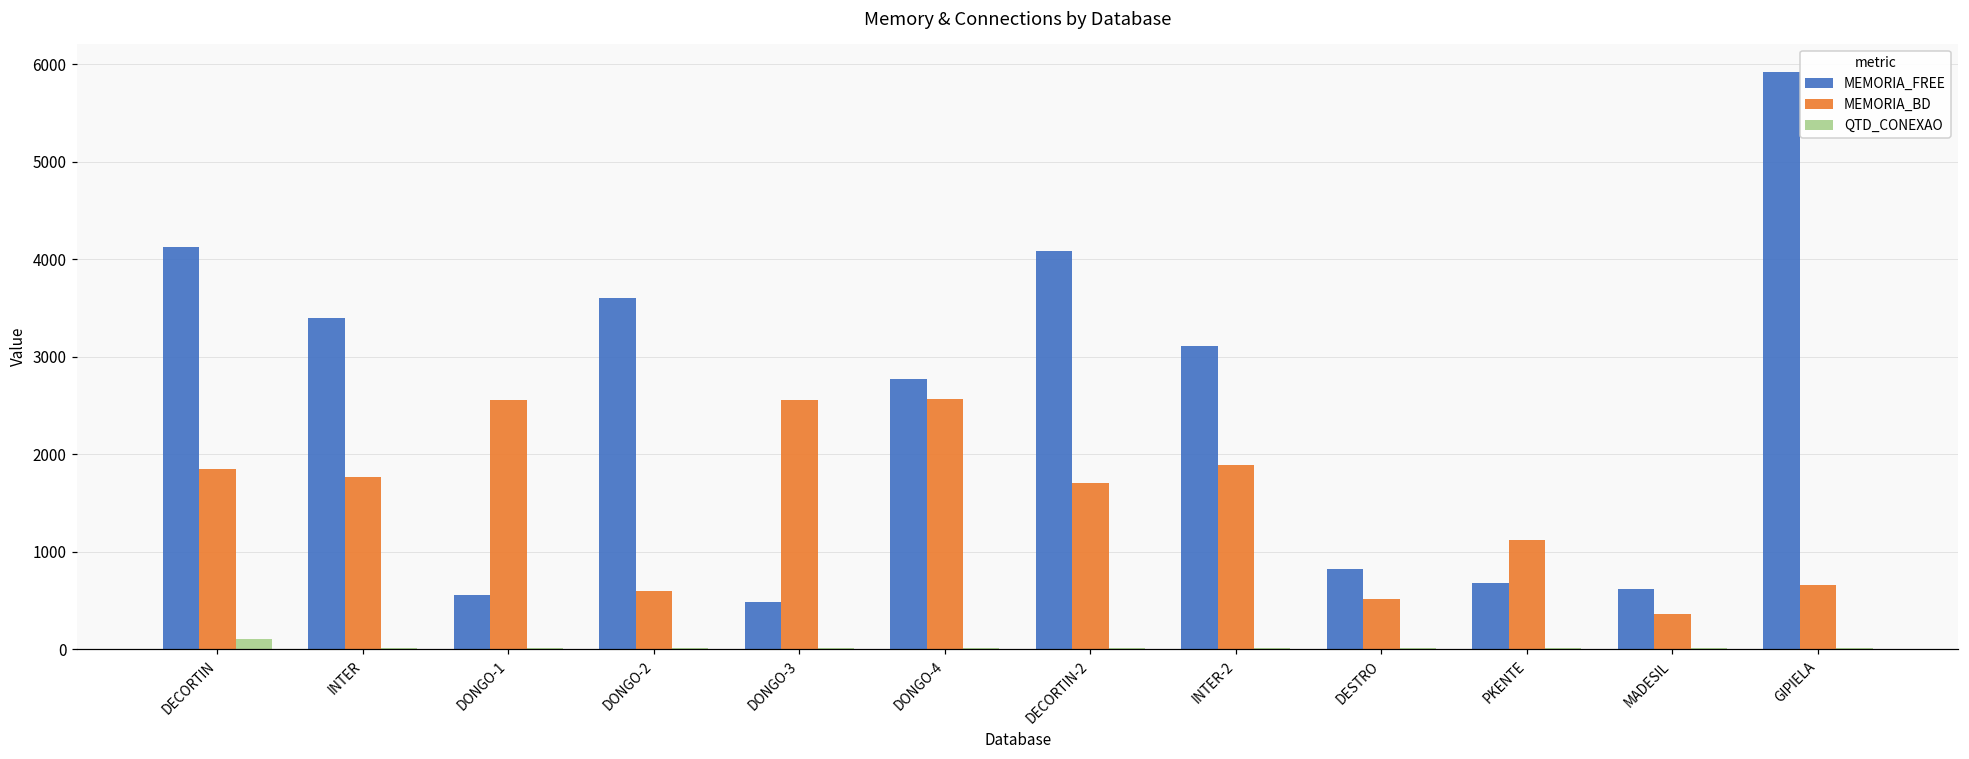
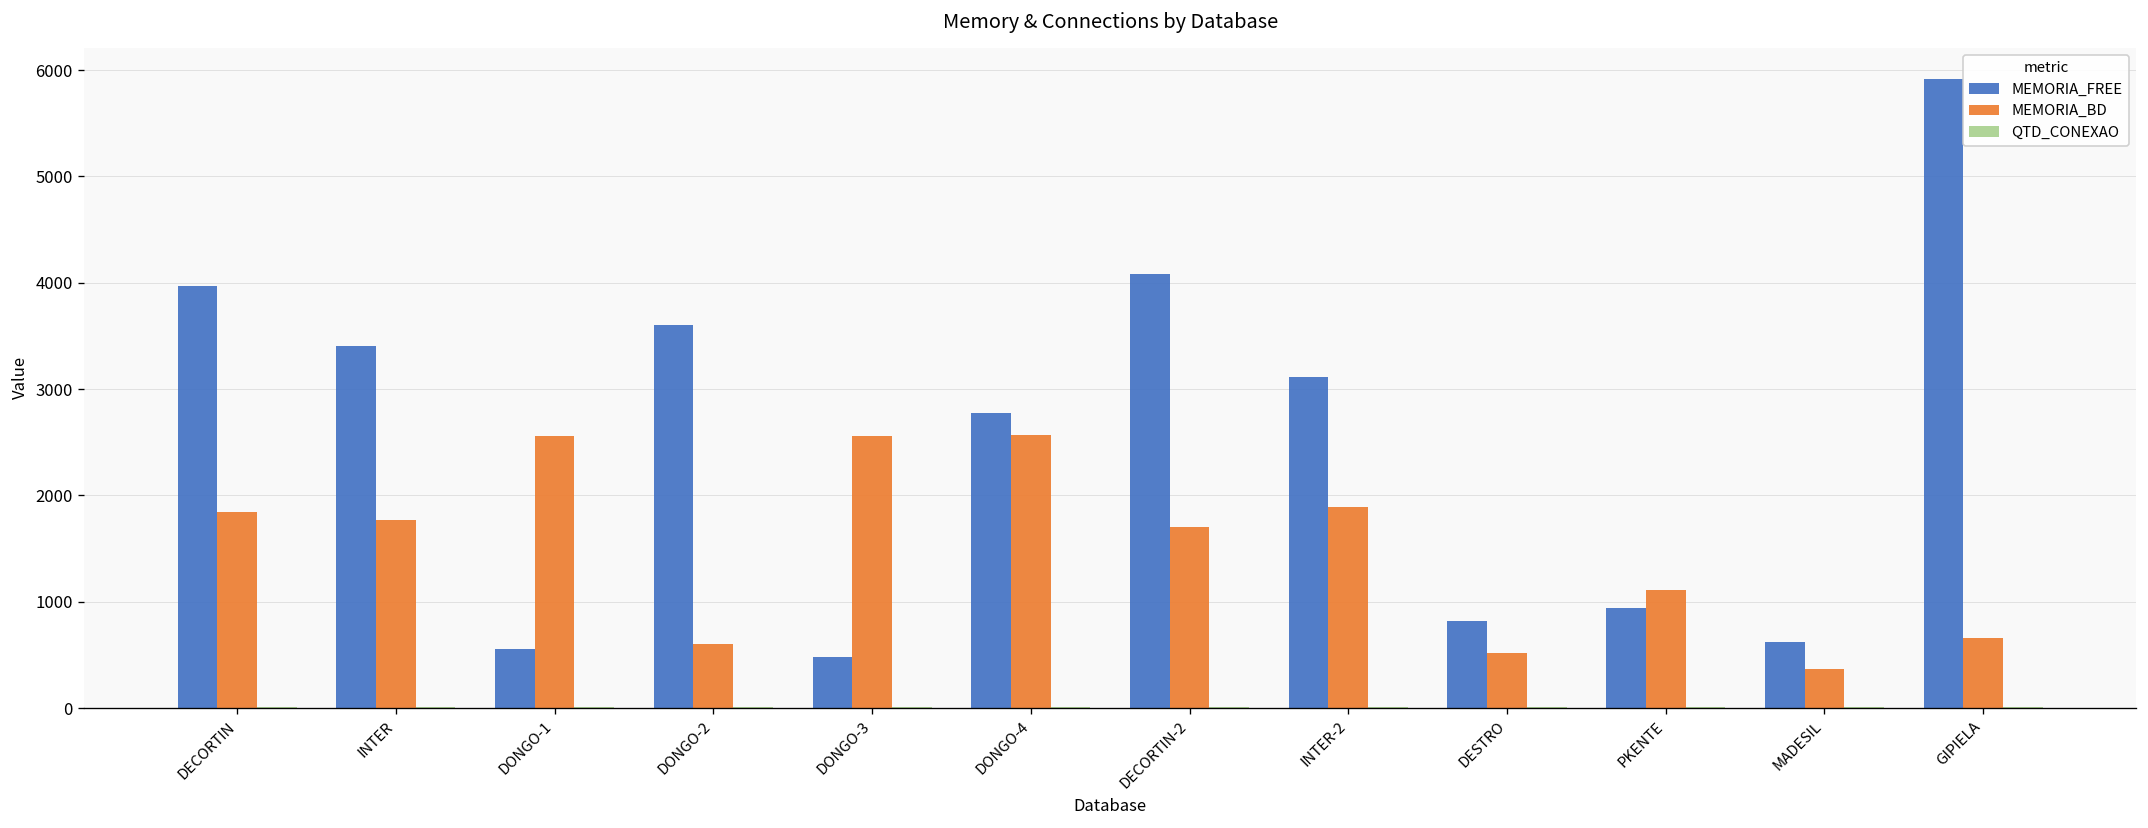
  {
    "MEMORIA_FREE": {
-     "DECORTIN": 4100,
+     "DECORTIN": 4000,
      "INTER": 3400,
      "DONGO-1": 600,
      "DONGO-2": 3600,
      "DONGO-3": 500,
      "DONGO-4": 2800,
      "DECORTIN-2": 4100,
      "INTER-2": 3100,
      "DESTRO": 800,
-     "PKENTE": 700,
+     "PKENTE": 900,
      "MADESIL": 600,
      "GIPIELA": 5900
    },
    "MEMORIA_BD": {
      "DECORTIN": 1800,
      "INTER": 1800,
      "DONGO-1": 2600,
      "DONGO-2": 600,
      "DONGO-3": 2600,
      "DONGO-4": 2600,
      "DECORTIN-2": 1700,
      "INTER-2": 1900,
      "DESTRO": 500,
      "PKENTE": 1100,
      "MADESIL": 400,
      "GIPIELA": 700
    },
    "QTD_CONEXAO": {
-     "DECORTIN": 100
+     "DECORTIN": 0
    }
  }
